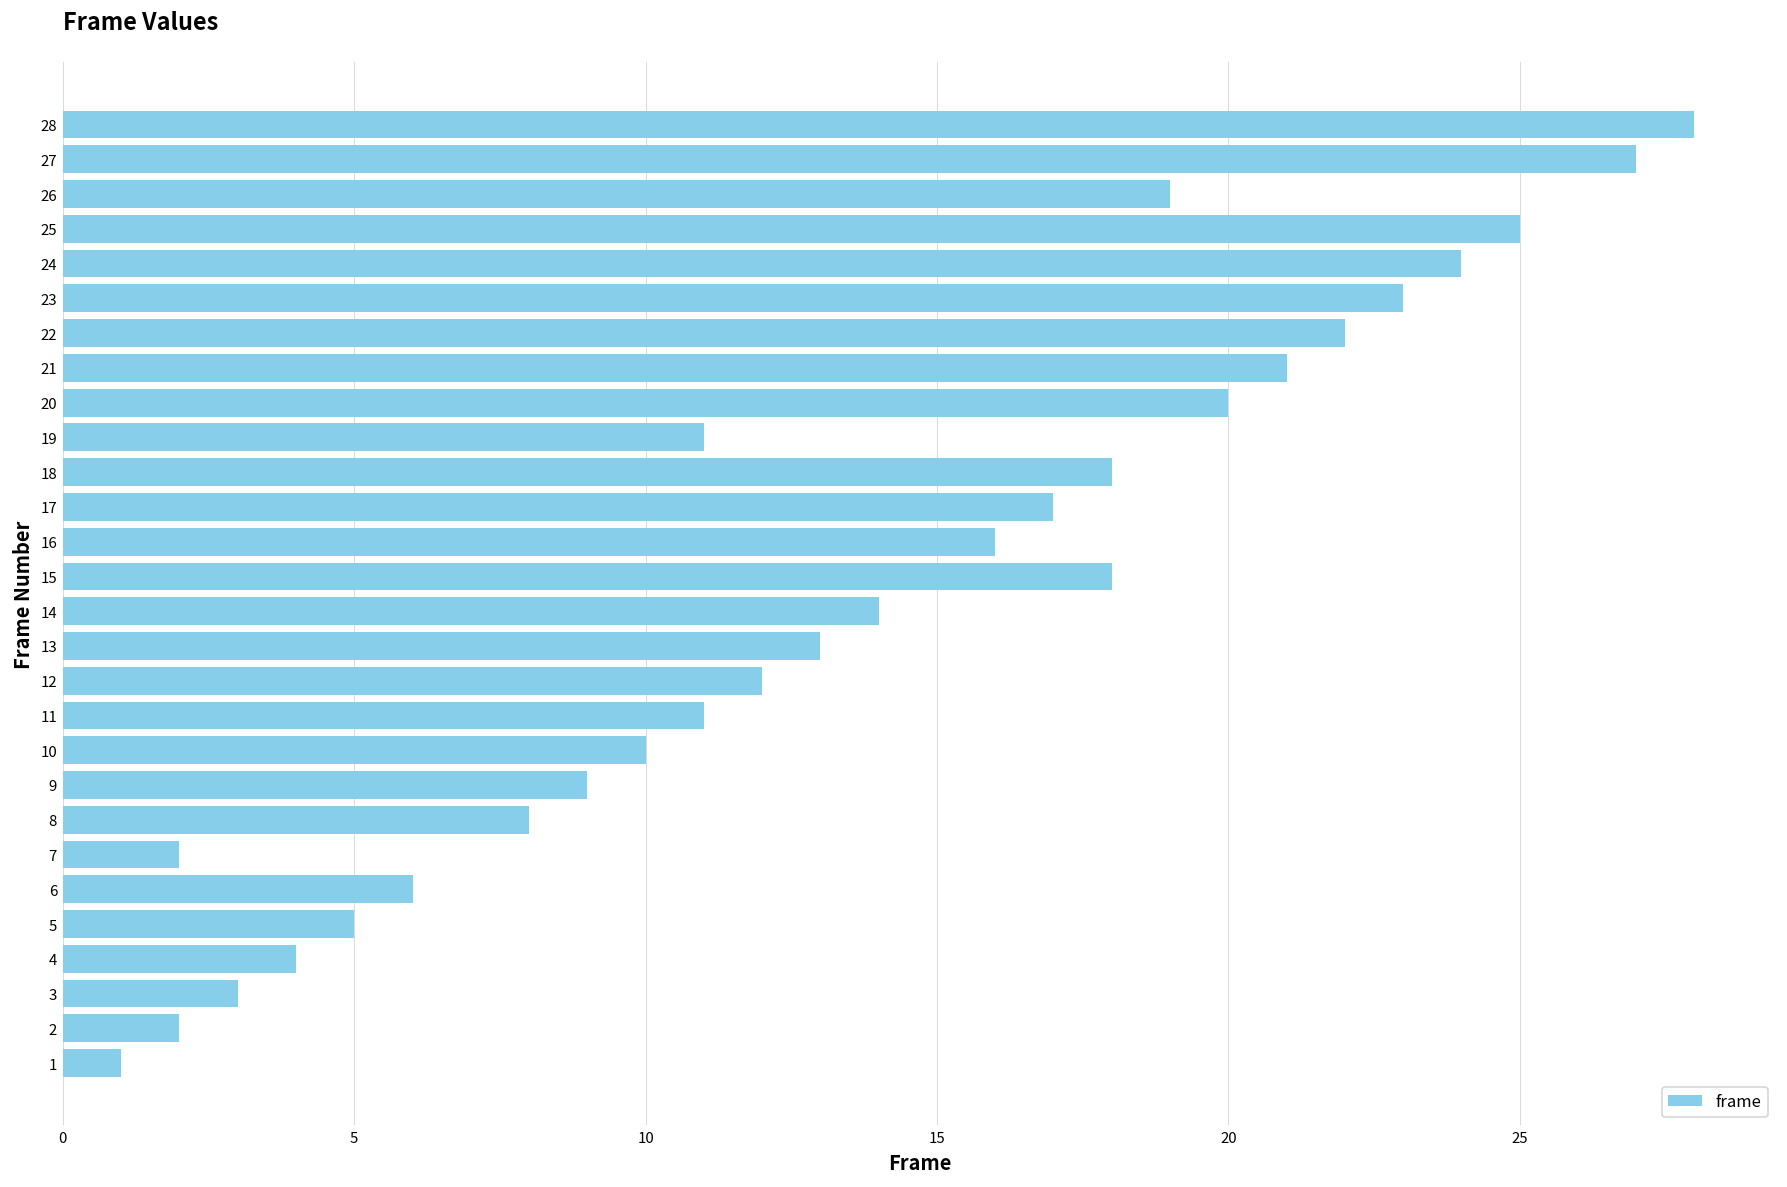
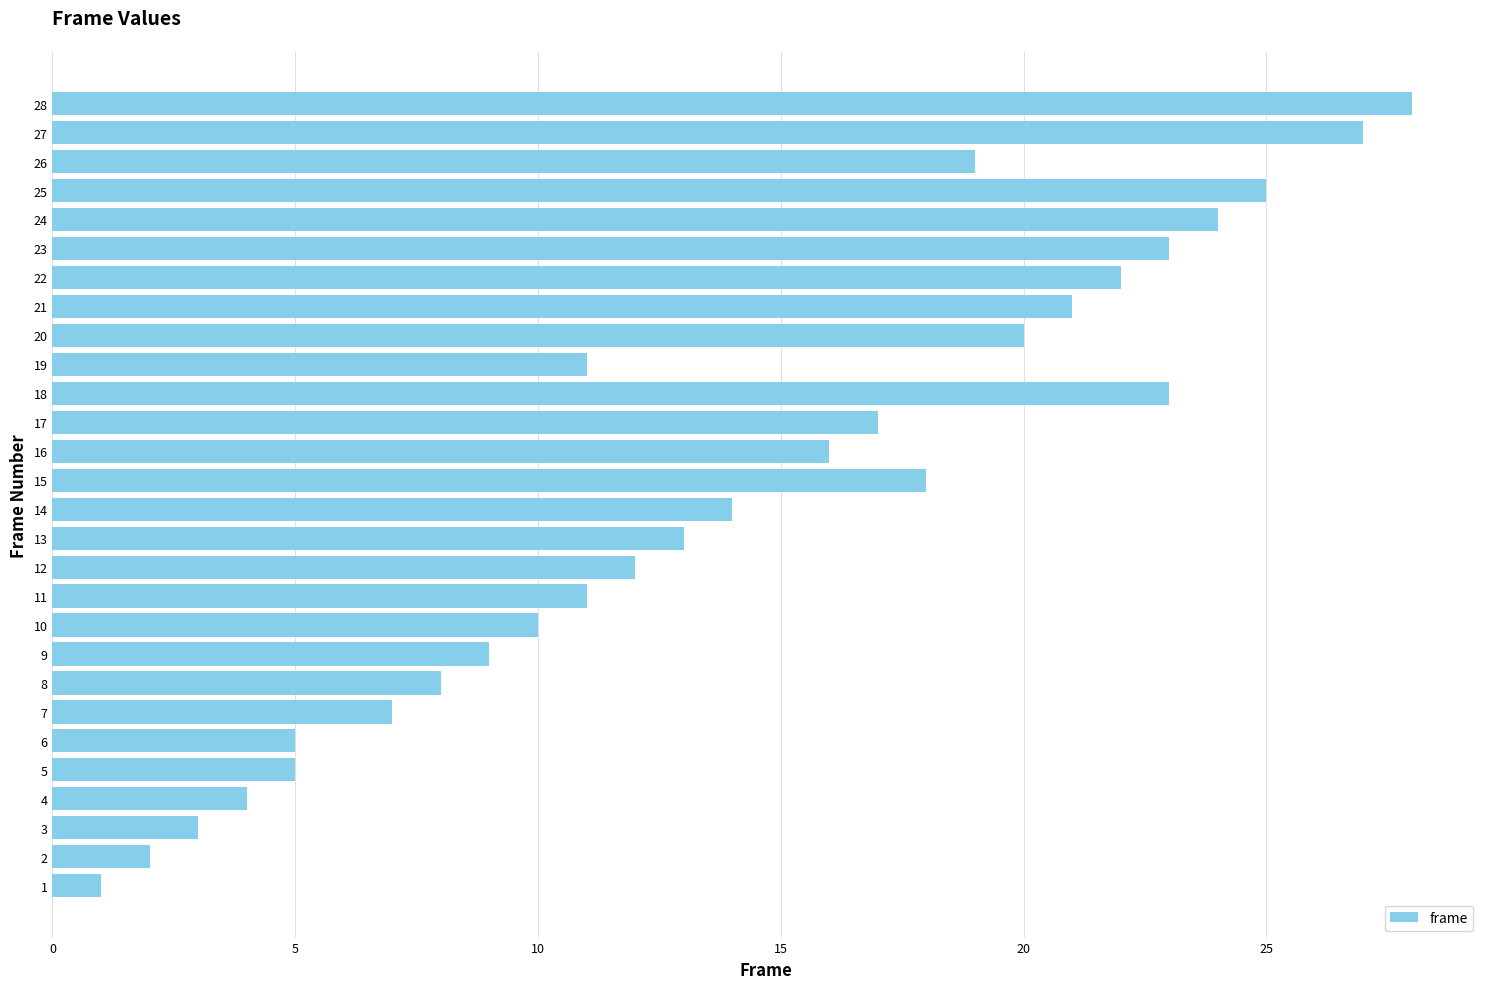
  {
    "28": 28,
    "27": 27,
    "26": 19,
    "25": 25,
    "24": 24,
    "23": 23,
    "22": 22,
    "21": 21,
    "20": 20,
    "19": 11,
-   "18": 18,
+   "18": 23,
    "17": 17,
    "16": 16,
    "15": 18,
    "14": 14,
    "13": 13,
    "12": 12,
    "11": 11,
    "10": 10,
    "9": 9,
    "8": 8,
-   "7": 2,
-   "6": 6,
+   "7": 7,
+   "6": 5,
    "5": 5,
    "4": 4,
    "3": 3,
    "2": 2,
    "1": 1
  }
